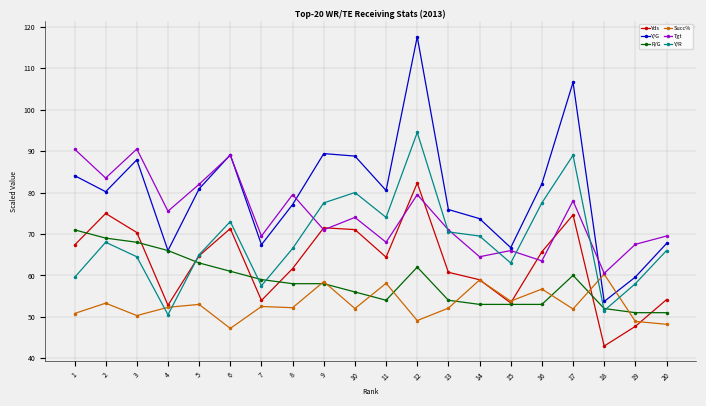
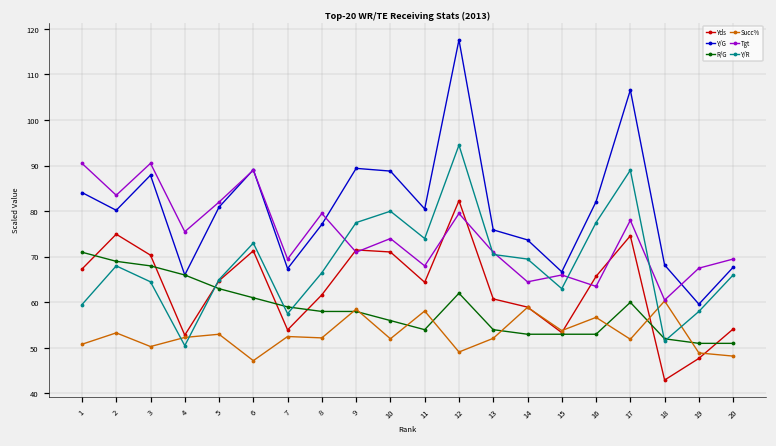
  {
    "Yds": {
      "1": 67,
      "2": 75,
      "3": 70,
      "6": 71,
      "7": 54,
      "8": 62,
      "10": 71,
      "11": 64,
      "12": 82,
      "13": 61,
      "16": 66,
      "17": 75,
      "18": 43,
      "19": 48,
      "20": 54
    },
    "Y/G": {
      "1": 84,
      "2": 80,
      "3": 88,
      "5": 81,
      "7": 67,
      "8": 77,
      "9": 89,
      "10": 89,
      "11": 81,
      "12": 118,
      "13": 76,
      "14": 74,
      "15": 67,
      "16": 82,
      "17": 107,
-     "18": 54,
+     "18": 68,
      "19": 60,
      "20": 68
    },
    "R/G": {
      "1": 71,
      "2": 69,
      "3": 68,
      "5": 63,
      "6": 61,
      "7": 59,
      "8": 58,
      "10": 56,
      "11": 54,
      "12": 62,
      "13": 54,
      "14": 53,
      "16": 53,
      "17": 60,
      "19": 51,
      "20": 51
    },
    "Succ%": {
      "1": 51,
      "2": 53,
      "3": 50,
      "5": 53,
      "6": 47,
      "7": 53,
      "8": 52,
      "10": 52,
      "11": 58,
      "12": 49,
      "13": 52,
      "16": 57,
      "17": 52,
      "19": 49,
      "20": 48
    },
    "Tgt": {
      "1": 91,
      "2": 84,
      "3": 91,
      "4": 76,
      "5": 82,
      "7": 70,
      "8": 80,
      "10": 74,
      "11": 68,
      "12": 80,
      "14": 65,
      "15": 66,
      "16": 64,
      "17": 78,
      "19": 68,
      "20": 70
    },
    "Y/R": {
      "1": 60,
      "2": 68,
      "3": 65,
      "4": 51,
      "6": 73,
      "7": 58,
      "8": 67,
      "9": 78,
      "10": 80,
      "11": 74,
      "12": 95,
      "14": 70,
      "15": 63,
      "16": 78,
      "17": 89,
      "19": 58,
      "20": 66
    }
  }
